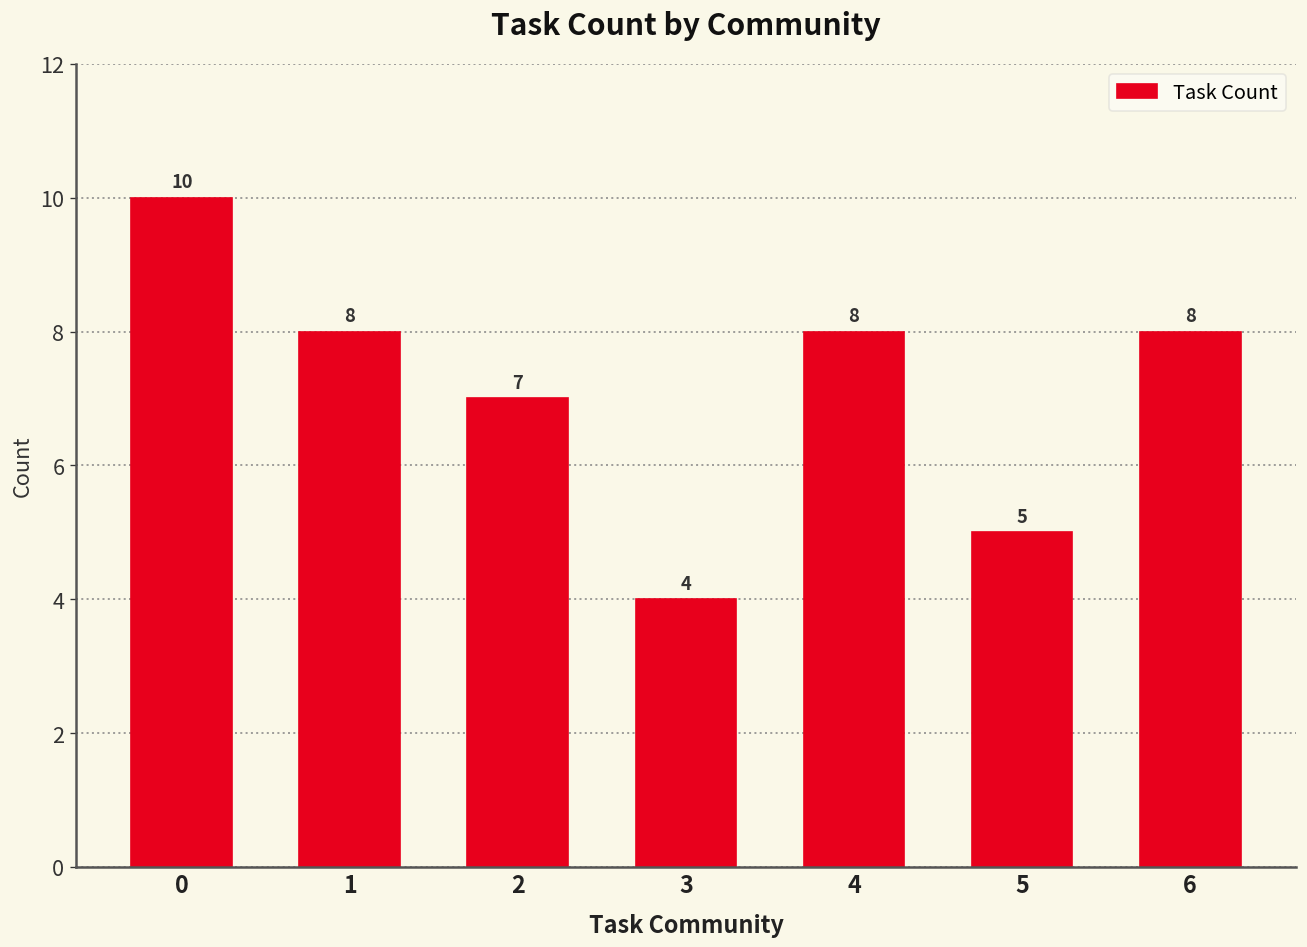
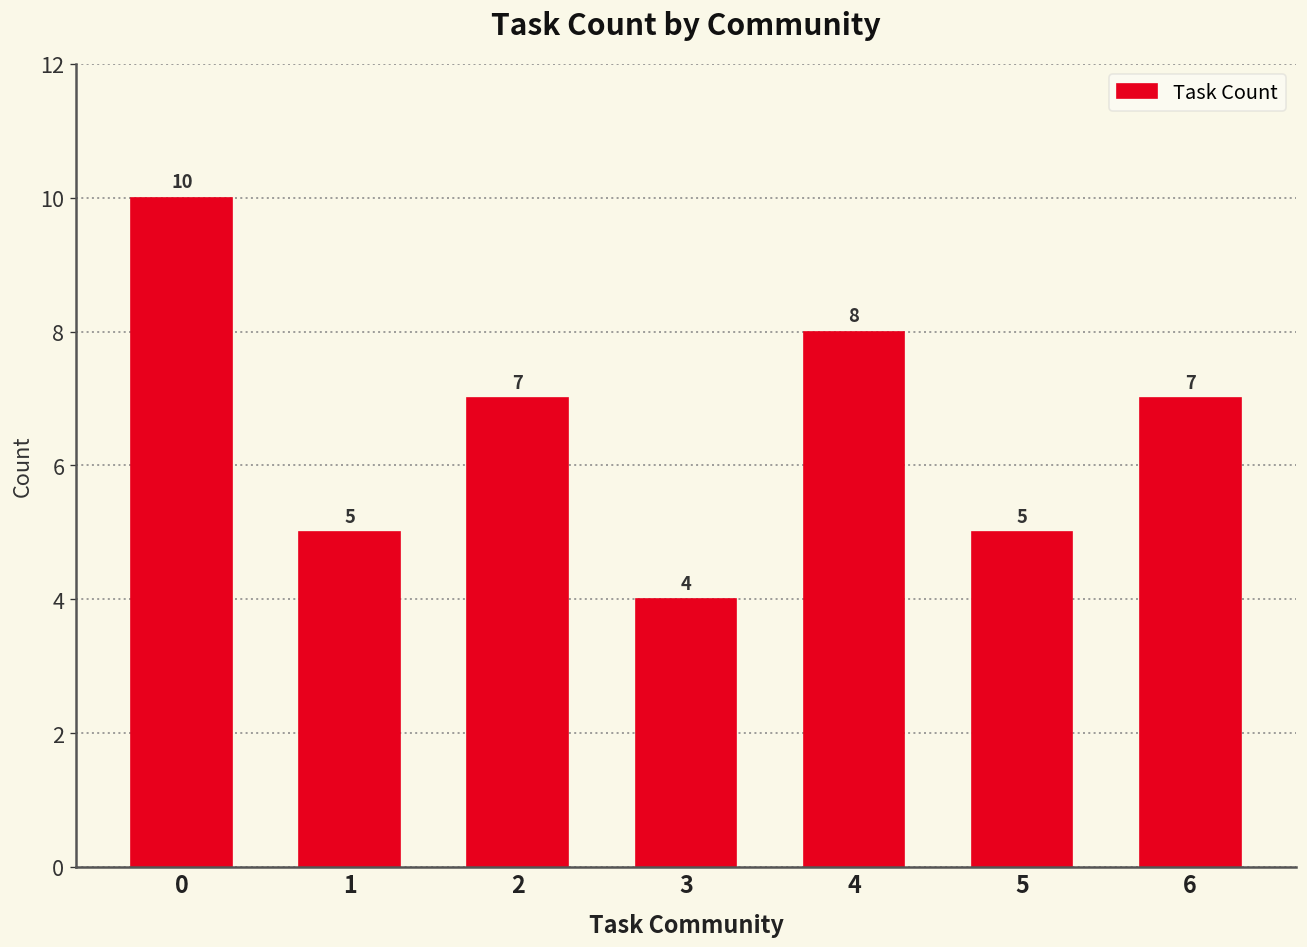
  {
    "0": 10,
-   "1": 8,
+   "1": 5,
    "2": 7,
    "3": 4,
    "4": 8,
    "5": 5,
-   "6": 8
+   "6": 7
  }
